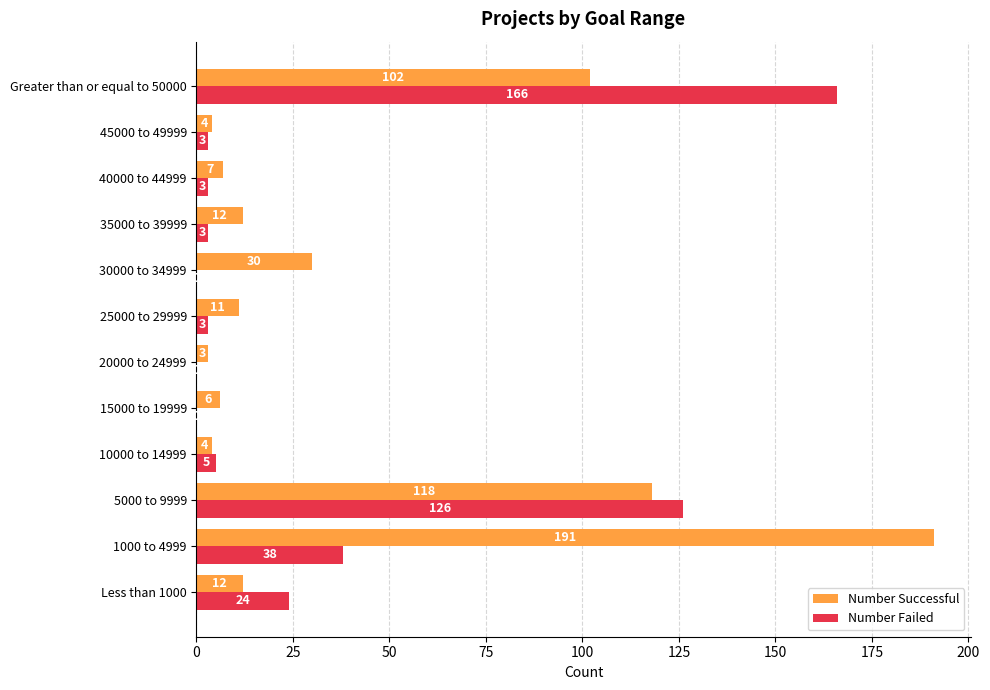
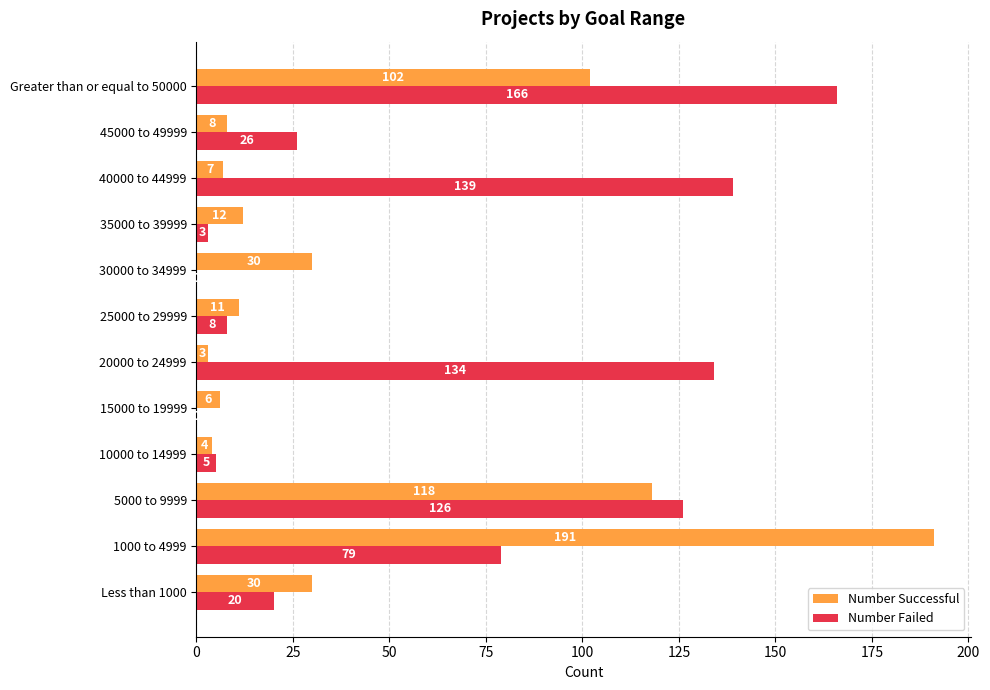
  {
    "Number Successful": {
      "Greater than or equal to 50000": 102,
-     "45000 to 49999": 4,
+     "45000 to 49999": 8,
      "40000 to 44999": 7,
      "35000 to 39999": 12,
      "30000 to 34999": 30,
      "25000 to 29999": 11,
      "20000 to 24999": 3,
      "15000 to 19999": 6,
      "10000 to 14999": 4,
      "5000 to 9999": 118,
      "1000 to 4999": 191,
-     "Less than 1000": 12
+     "Less than 1000": 30
    },
    "Number Failed": {
      "Greater than or equal to 50000": 166,
-     "45000 to 49999": 3,
-     "40000 to 44999": 3,
+     "45000 to 49999": 26,
+     "40000 to 44999": 139,
      "35000 to 39999": 3,
-     "25000 to 29999": 3,
-     "20000 to 24999": 0,
+     "25000 to 29999": 8,
+     "20000 to 24999": 134,
      "10000 to 14999": 5,
      "5000 to 9999": 126,
-     "1000 to 4999": 38,
-     "Less than 1000": 24
+     "1000 to 4999": 79,
+     "Less than 1000": 20
    }
  }
